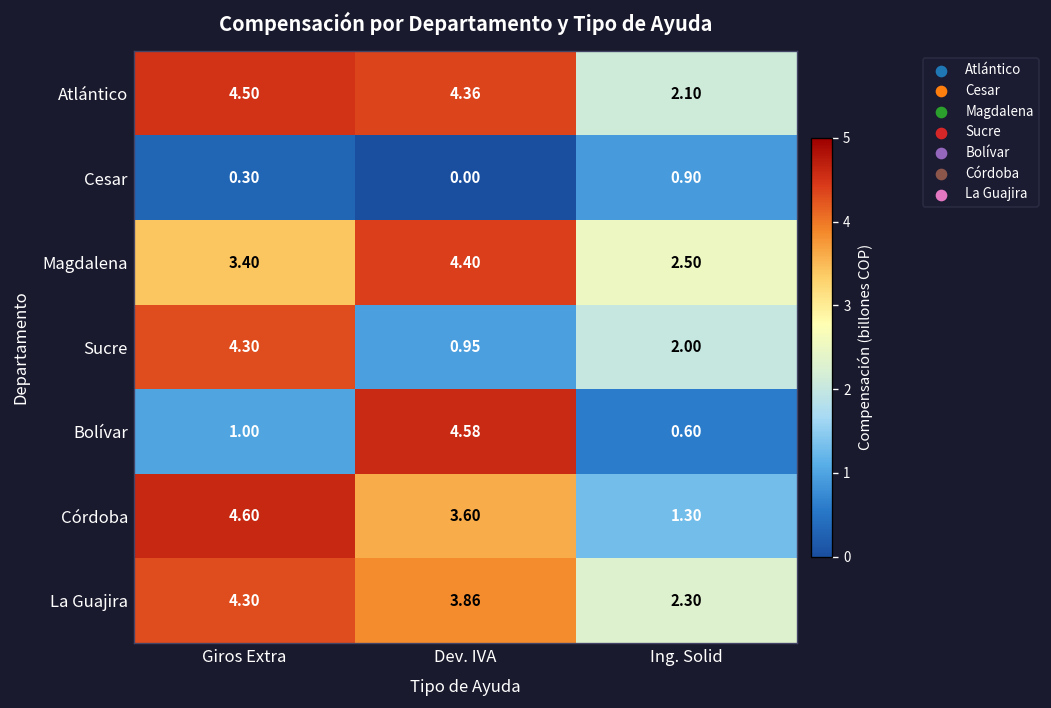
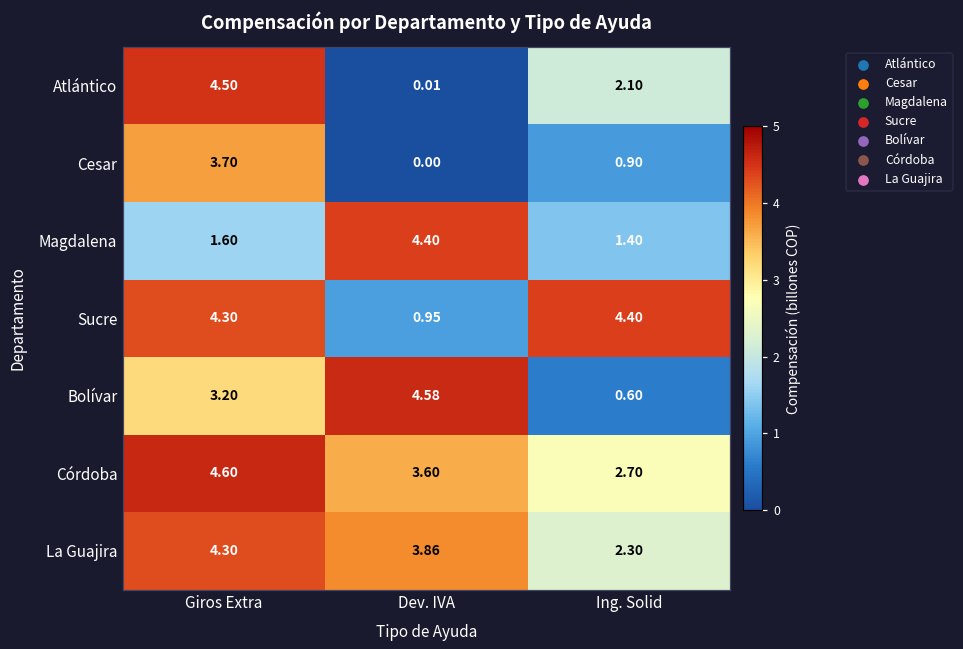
  {
    "Atlántico": {
      "Giros Extra": 4.50,
-     "Dev. IVA": 4.36,
+     "Dev. IVA": 0.01,
      "Ing. Solid": 2.10
    },
    "Cesar": {
-     "Giros Extra": 0.30,
+     "Giros Extra": 3.70,
      "Dev. IVA": 0.00,
      "Ing. Solid": 0.90
    },
    "Magdalena": {
-     "Giros Extra": 3.40,
+     "Giros Extra": 1.60,
      "Dev. IVA": 4.40,
-     "Ing. Solid": 2.50
+     "Ing. Solid": 1.40
    },
    "Sucre": {
      "Giros Extra": 4.30,
      "Dev. IVA": 0.95,
-     "Ing. Solid": 2.00
+     "Ing. Solid": 4.40
    },
    "Bolívar": {
-     "Giros Extra": 1.00,
+     "Giros Extra": 3.20,
      "Dev. IVA": 4.58,
      "Ing. Solid": 0.60
    },
    "Córdoba": {
      "Giros Extra": 4.60,
      "Dev. IVA": 3.60,
-     "Ing. Solid": 1.30
+     "Ing. Solid": 2.70
    },
    "La Guajira": {
      "Giros Extra": 4.30,
      "Dev. IVA": 3.86,
      "Ing. Solid": 2.30
    }
  }
